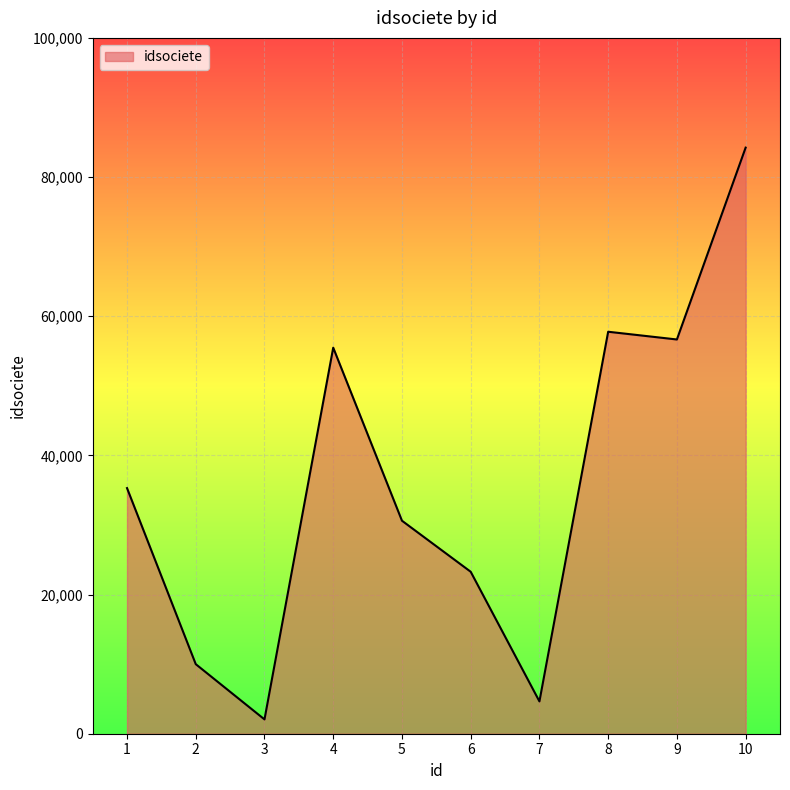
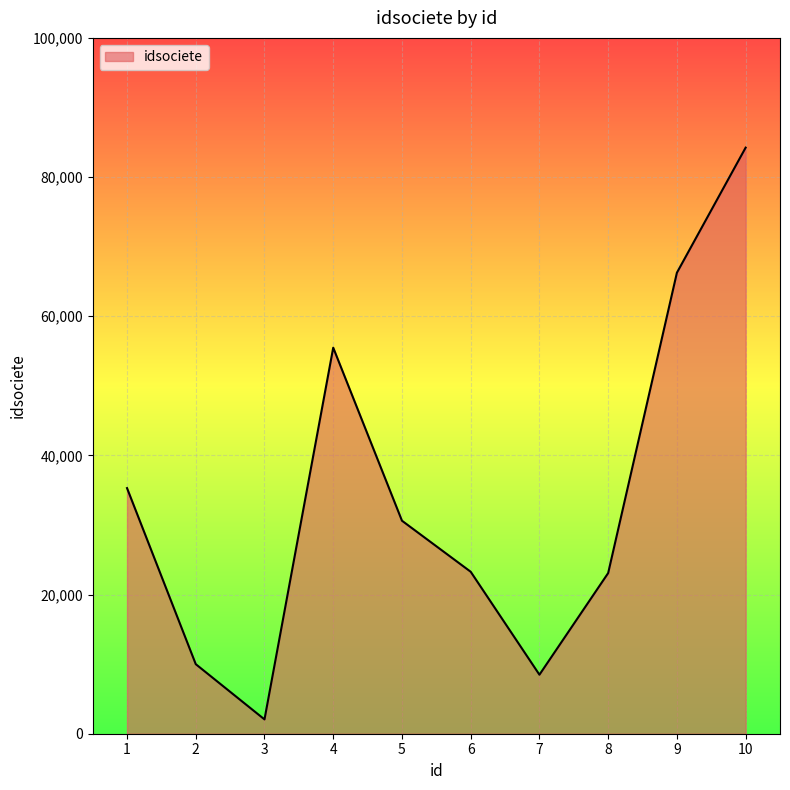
  {
    "1": "35,000",
    "2": "10,000",
    "3": "2,000",
    "4": "55,000",
    "5": "31,000",
    "6": "23,000",
-   "7": "5,000",
-   "8": "58,000",
-   "9": "57,000",
+   "7": "8,000",
+   "8": "23,000",
+   "9": "66,000",
    "10": "84,000"
  }
